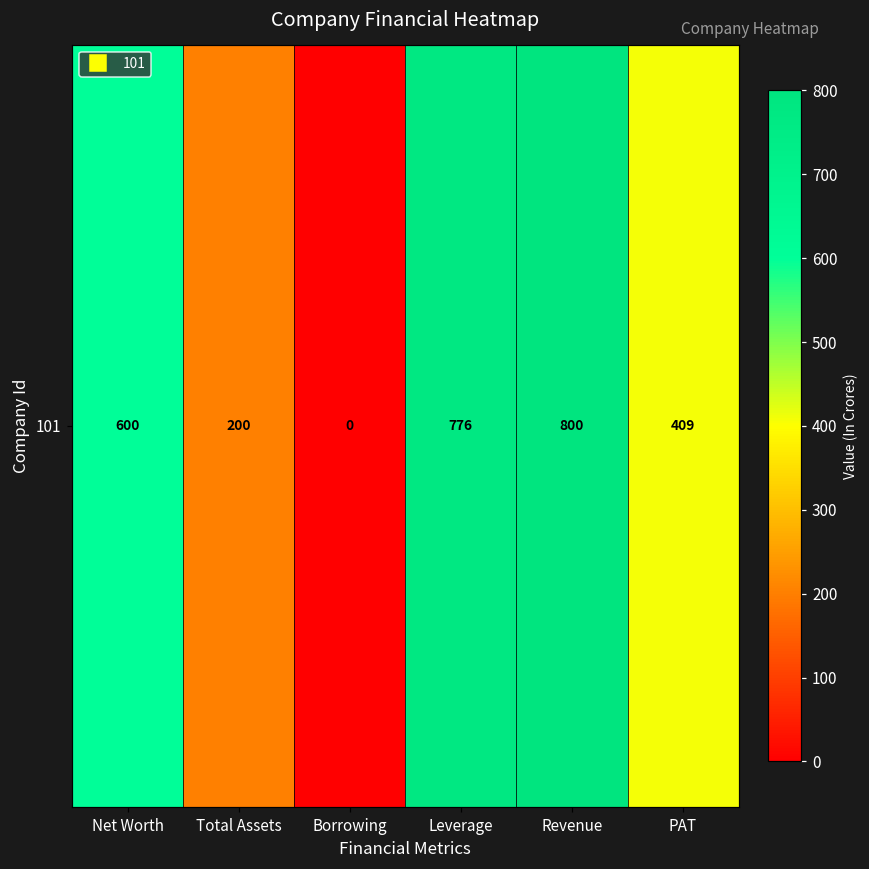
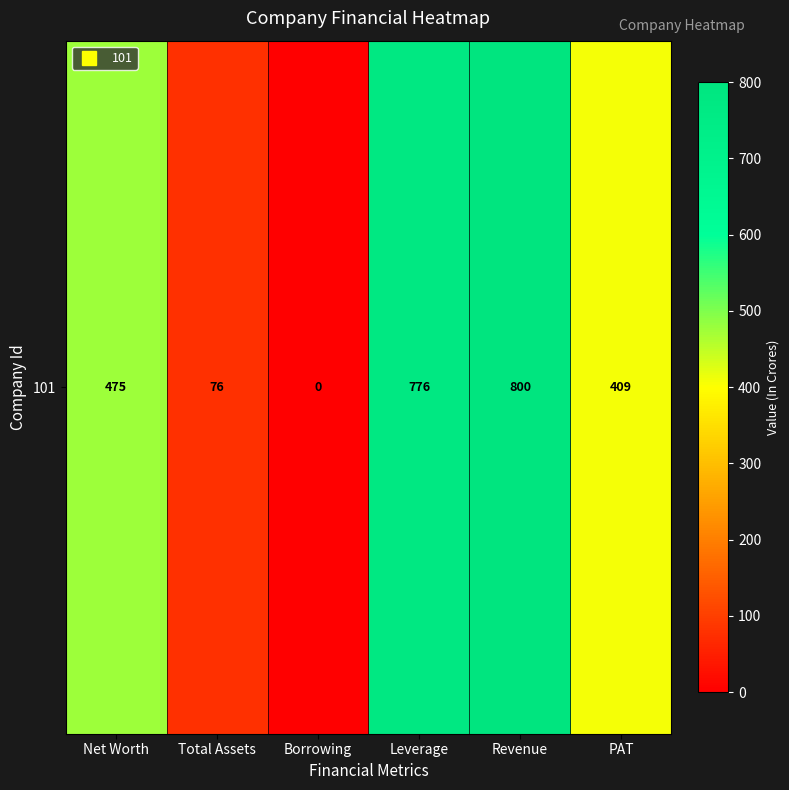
  {
    "101": {
-     "Net Worth": 600,
-     "Total Assets": 200,
+     "Net Worth": 475,
+     "Total Assets": 76,
      "Borrowing": 0,
      "Leverage": 776,
      "Revenue": 800,
      "PAT": 409
    }
  }
